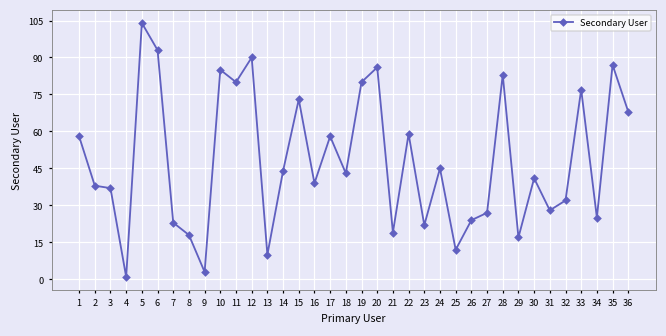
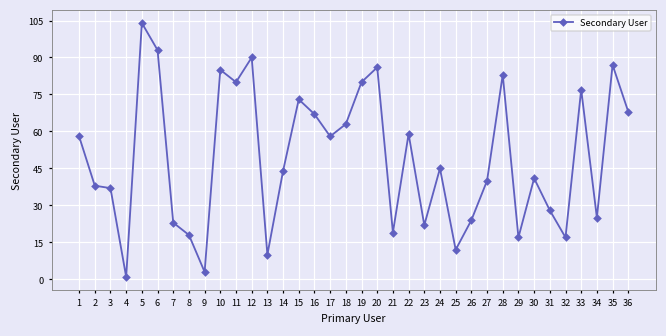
  {
    "1": 58,
    "2": 38,
    "3": 37,
    "4": 1,
    "5": 104,
    "6": 93,
    "7": 23,
    "8": 18,
    "9": 3,
    "10": 85,
    "11": 80,
    "12": 90,
    "13": 10,
    "14": 44,
    "15": 73,
-   "16": 39,
+   "16": 67,
    "17": 58,
-   "18": 43,
+   "18": 63,
    "19": 80,
    "20": 86,
    "21": 19,
    "22": 59,
    "23": 22,
    "24": 45,
    "25": 12,
    "26": 24,
-   "27": 27,
+   "27": 40,
    "28": 83,
    "29": 17,
    "30": 41,
    "31": 28,
-   "32": 32,
+   "32": 17,
    "33": 77,
    "34": 25,
    "35": 87,
    "36": 68
  }
